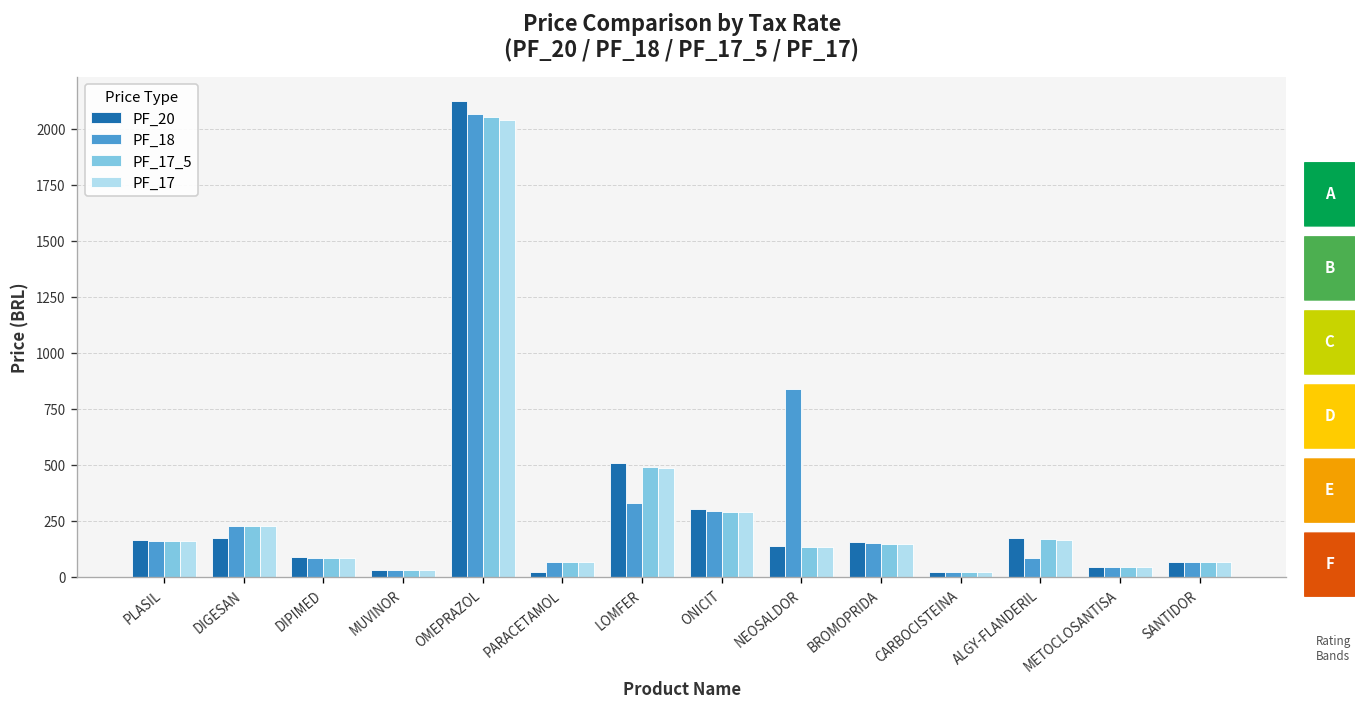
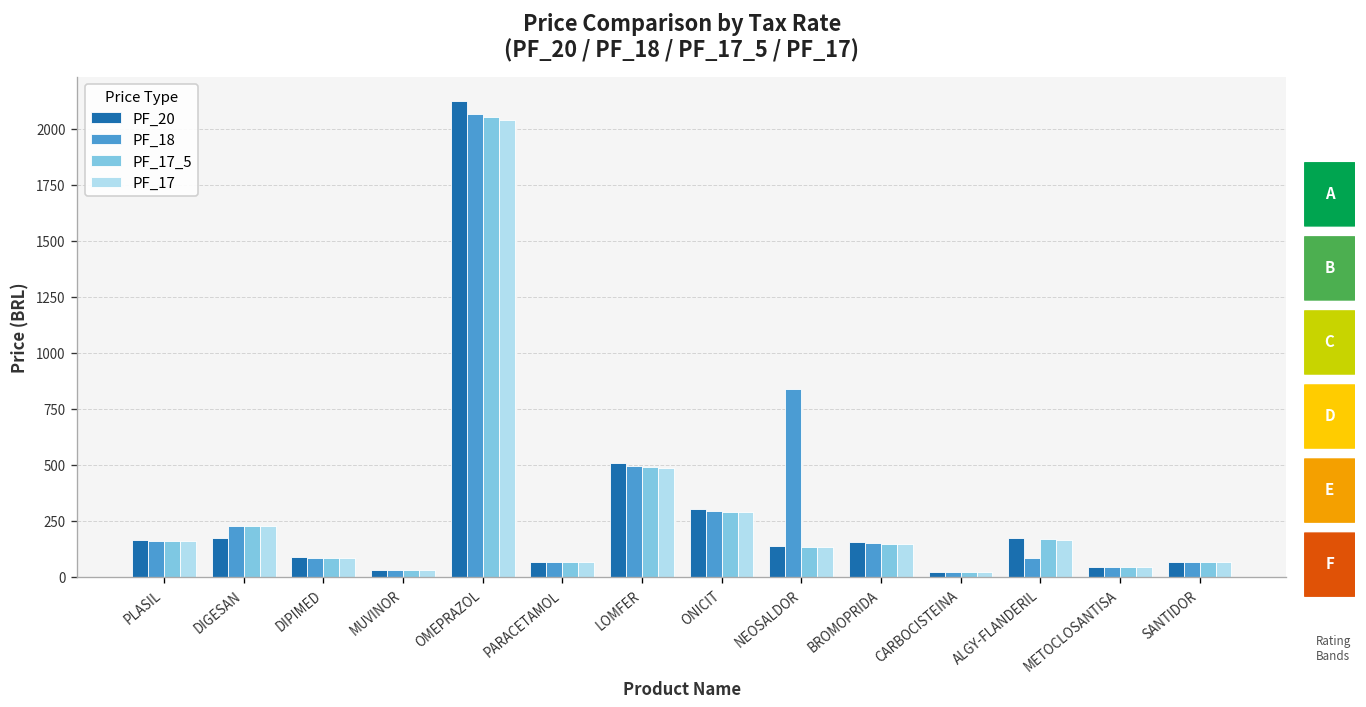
  {
    "PF_20": {
      "PLASIL": 170,
      "DIGESAN": 170,
      "DIPIMED": 90,
      "MUVINOR": 30,
      "OMEPRAZOL": 2130,
-     "PARACETAMOL": 20,
+     "PARACETAMOL": 70,
      "LOMFER": 510,
      "ONICIT": 300,
      "NEOSALDOR": 140,
      "BROMOPRIDA": 150,
      "CARBOCISTEINA": 20,
      "ALGY-FLANDERIL": 170,
      "METOCLOSANTISA": 40,
      "SANTIDOR": 70
    },
    "PF_18": {
      "PLASIL": 160,
      "DIGESAN": 230,
      "DIPIMED": 80,
      "MUVINOR": 30,
      "OMEPRAZOL": 2070,
      "PARACETAMOL": 60,
-     "LOMFER": 330,
+     "LOMFER": 490,
      "ONICIT": 290,
      "NEOSALDOR": 840,
      "BROMOPRIDA": 150,
      "CARBOCISTEINA": 20,
      "ALGY-FLANDERIL": 80,
      "METOCLOSANTISA": 40,
      "SANTIDOR": 60
    }
  }
